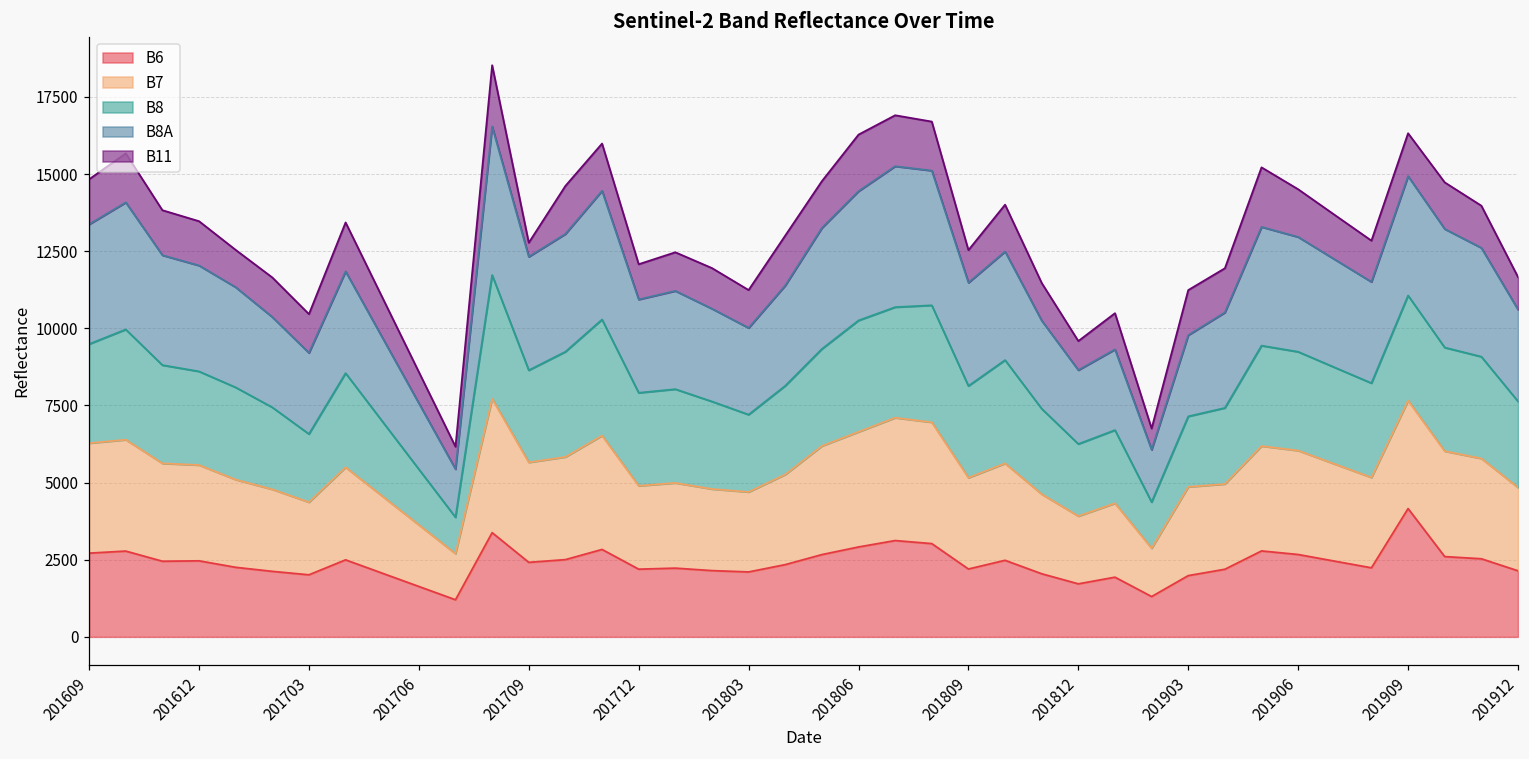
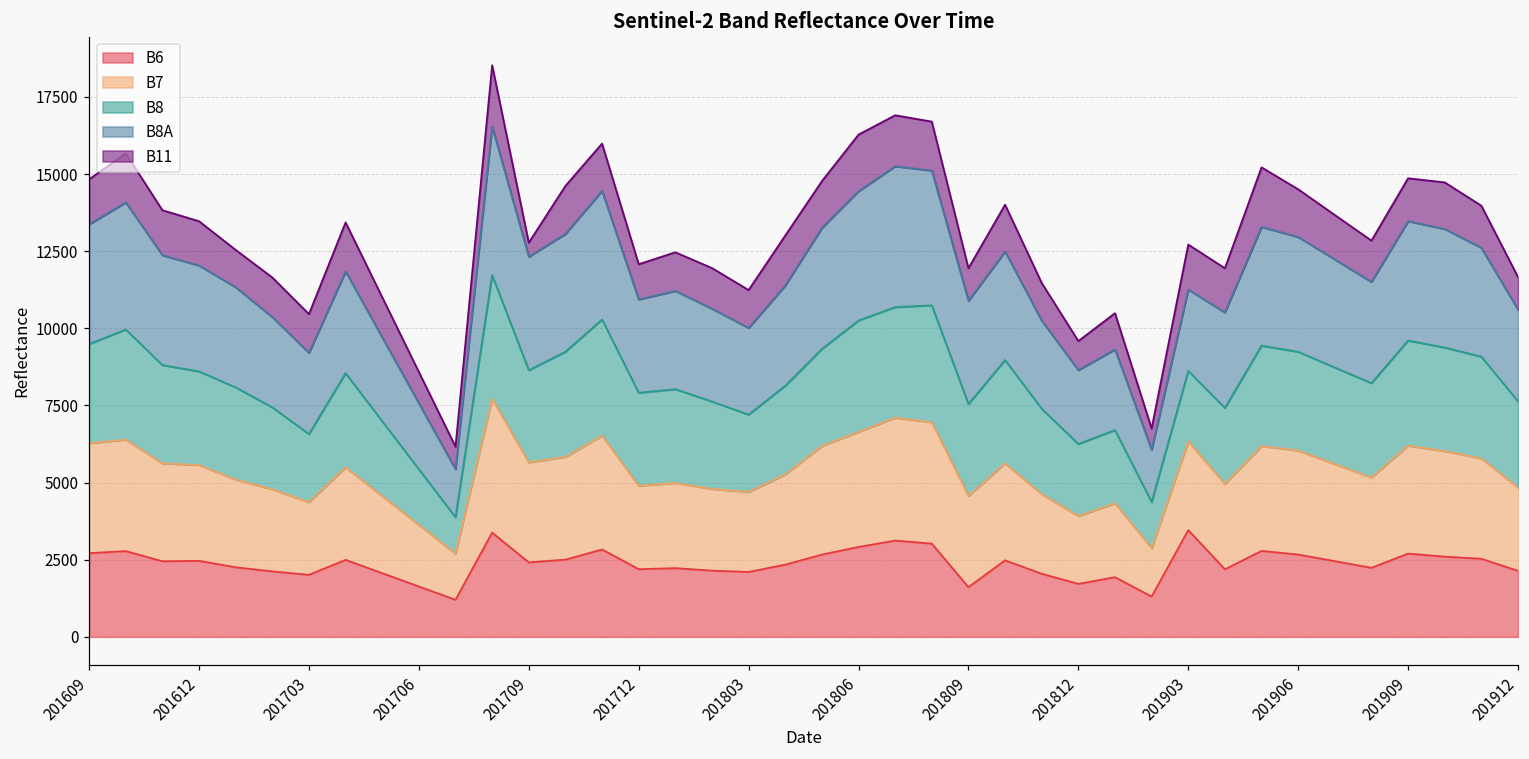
  {
    "B6": {
      "201609": 2700,
      "201612": 2500,
      "201703": 2000,
      "201706": 1600,
      "201709": 2400,
      "201712": 2200,
      "201803": 2100,
      "201806": 2900,
-     "201809": 2200,
+     "201809": 1600,
      "201812": 1700,
-     "201903": 2000,
+     "201903": 3500,
      "201906": 2700,
-     "201909": 4200,
+     "201909": 2700,
      "201912": 2100
    },
    "B7": {
      "201609": 3600,
      "201612": 3100,
      "201703": 2400,
      "201706": 2000,
      "201709": 3200,
      "201712": 2700,
      "201803": 2600,
      "201806": 3700,
      "201809": 3000,
      "201812": 2200,
      "201903": 2900,
      "201906": 3400,
      "201909": 3500,
      "201912": 2700
    },
    "B11": {
      "201609": 1500,
      "201612": 1400,
      "201703": 1300,
      "201706": 1000,
      "201709": 500,
      "201712": 1100,
      "201803": 1200,
      "201806": 1800,
      "201809": 1100,
      "201812": 900,
      "201903": 1500,
      "201906": 1500,
      "201909": 1400,
      "201912": 1100
    }
  }
